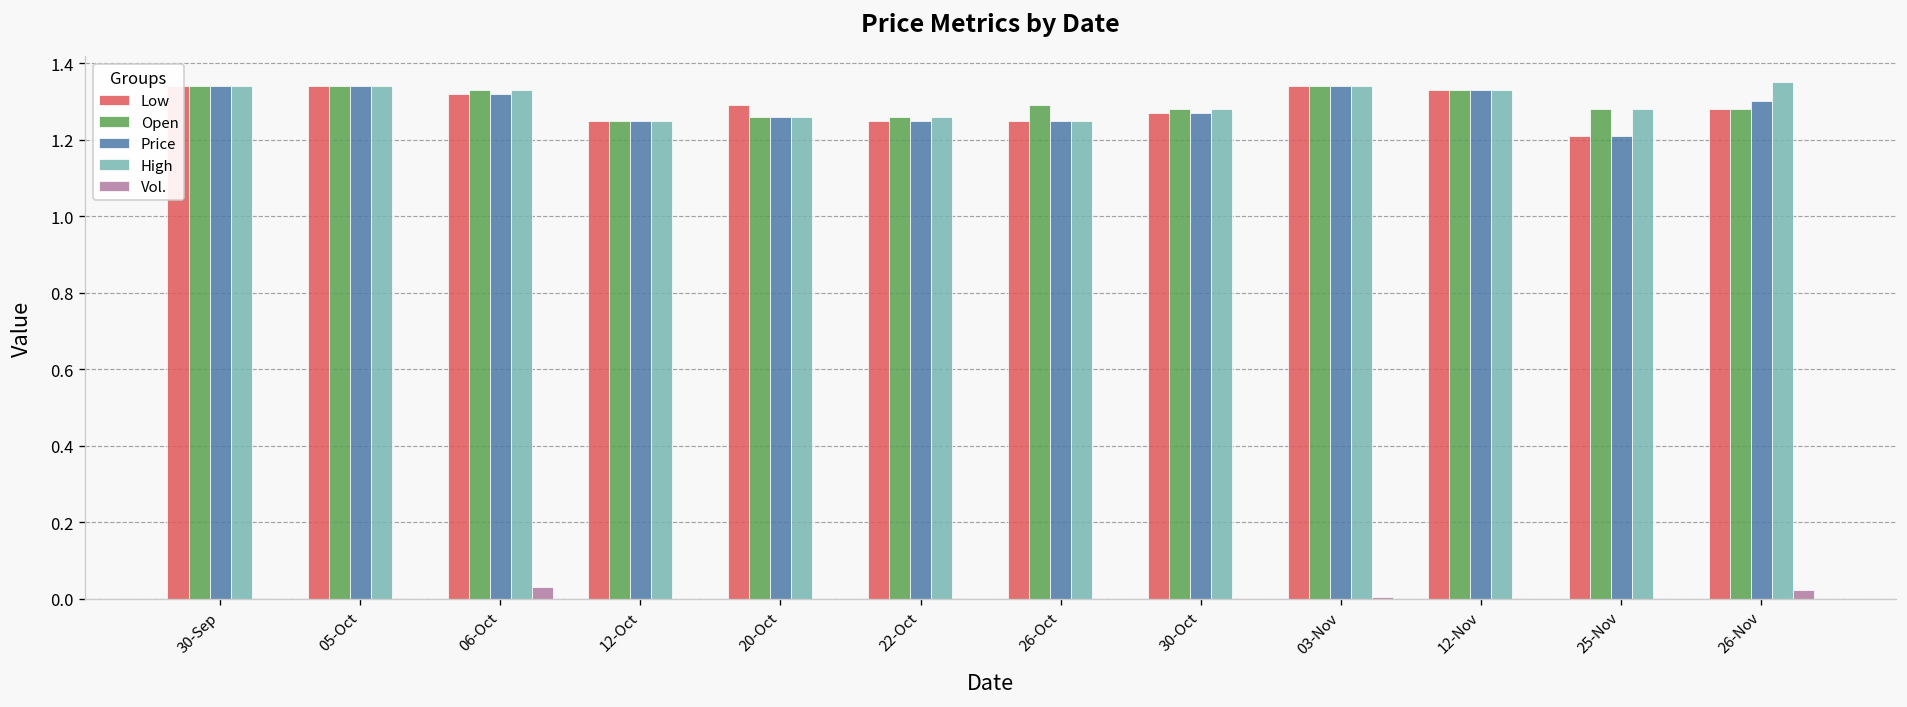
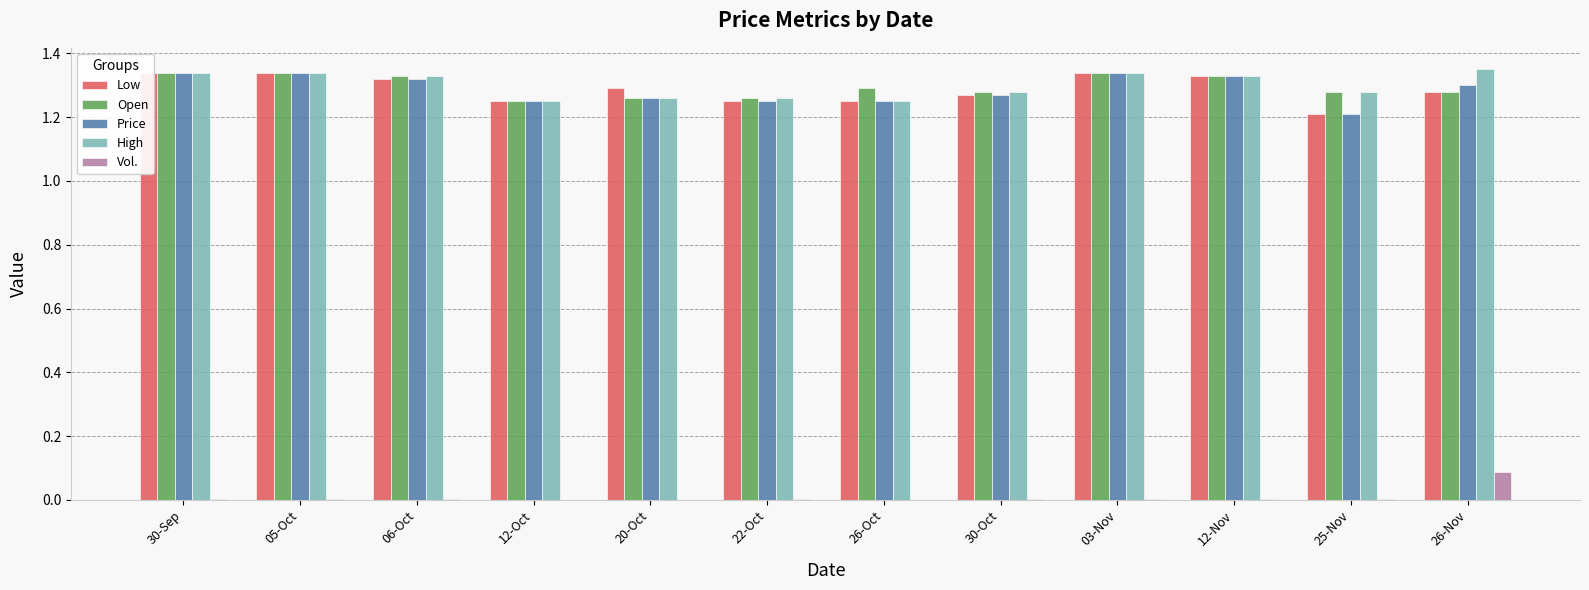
  {
    "Low": {
      "05-Oct": 1.34,
      "06-Oct": 1.32,
      "12-Oct": 1.25,
      "20-Oct": 1.29,
      "22-Oct": 1.25,
      "26-Oct": 1.25,
      "30-Oct": 1.27,
      "03-Nov": 1.34,
      "12-Nov": 1.33,
      "25-Nov": 1.21,
      "26-Nov": 1.28
    },
    "Open": {
      "30-Sep": 1.34,
      "05-Oct": 1.34,
      "06-Oct": 1.33,
      "12-Oct": 1.25,
      "20-Oct": 1.26,
      "22-Oct": 1.26,
      "26-Oct": 1.29,
      "30-Oct": 1.28,
      "03-Nov": 1.34,
      "12-Nov": 1.33,
      "25-Nov": 1.28,
      "26-Nov": 1.28
    },
    "Price": {
      "30-Sep": 1.34,
      "05-Oct": 1.34,
      "06-Oct": 1.32,
      "12-Oct": 1.25,
      "20-Oct": 1.26,
      "22-Oct": 1.25,
      "26-Oct": 1.25,
      "30-Oct": 1.27,
      "03-Nov": 1.34,
      "12-Nov": 1.33,
      "25-Nov": 1.21,
      "26-Nov": 1.30
    },
    "High": {
      "30-Sep": 1.34,
      "05-Oct": 1.34,
      "06-Oct": 1.33,
      "12-Oct": 1.25,
      "20-Oct": 1.26,
      "22-Oct": 1.26,
      "26-Oct": 1.25,
      "30-Oct": 1.28,
      "03-Nov": 1.34,
      "12-Nov": 1.33,
      "25-Nov": 1.28,
      "26-Nov": 1.35
    },
    "Vol.": {
-     "06-Oct": 0.03,
-     "26-Nov": 0.02
+     "06-Oct": 0.00,
+     "26-Nov": 0.09
    }
  }
